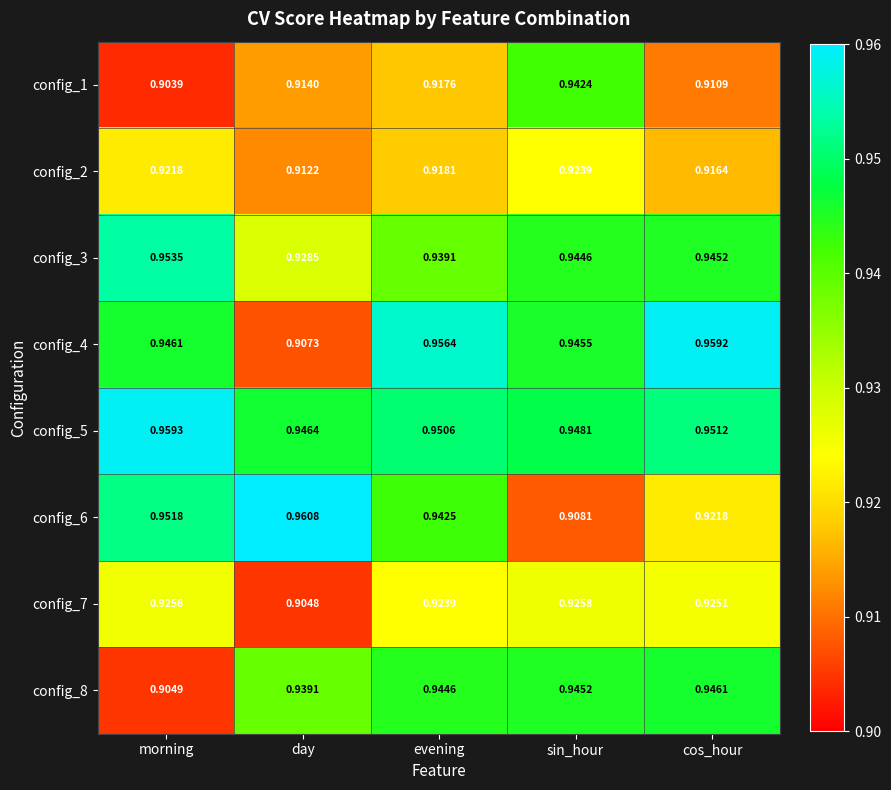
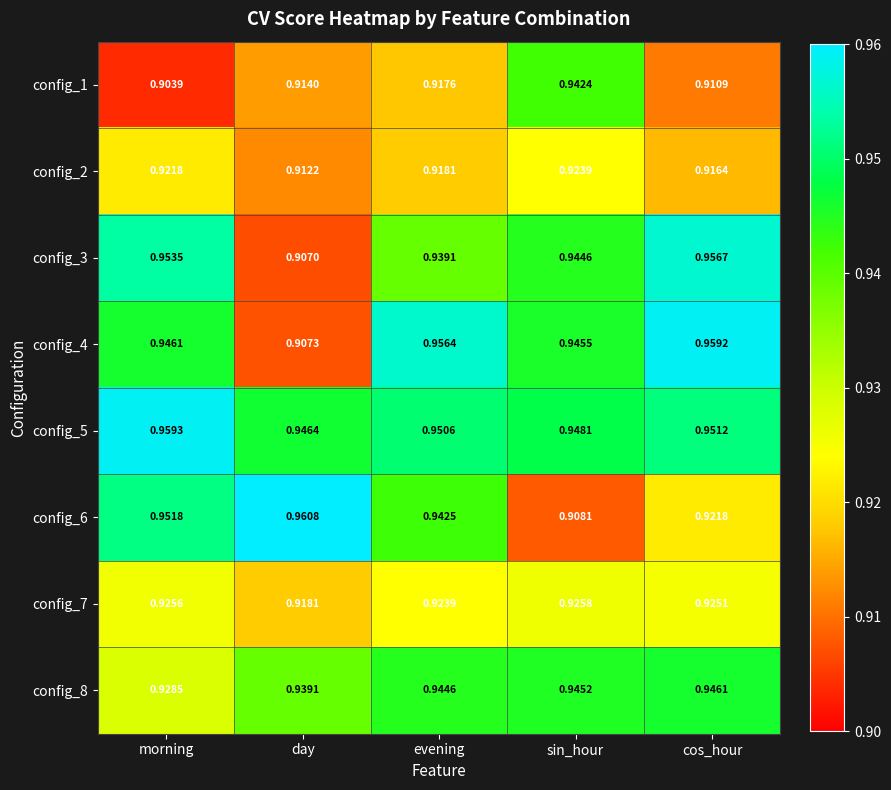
  {
    "config_1": {
      "morning": 0.9039,
      "day": 0.9140,
      "evening": 0.9176,
      "sin_hour": 0.9424,
      "cos_hour": 0.9109
    },
    "config_2": {
      "morning": 0.9218,
      "day": 0.9122,
      "evening": 0.9181,
      "sin_hour": 0.9239,
      "cos_hour": 0.9164
    },
    "config_3": {
      "morning": 0.9535,
-     "day": 0.9285,
+     "day": 0.9070,
      "evening": 0.9391,
      "sin_hour": 0.9446,
-     "cos_hour": 0.9452
+     "cos_hour": 0.9567
    },
    "config_4": {
      "morning": 0.9461,
      "day": 0.9073,
      "evening": 0.9564,
      "sin_hour": 0.9455,
      "cos_hour": 0.9592
    },
    "config_5": {
      "morning": 0.9593,
      "day": 0.9464,
      "evening": 0.9506,
      "sin_hour": 0.9481,
      "cos_hour": 0.9512
    },
    "config_6": {
      "morning": 0.9518,
      "day": 0.9608,
      "evening": 0.9425,
      "sin_hour": 0.9081,
      "cos_hour": 0.9218
    },
    "config_7": {
      "morning": 0.9256,
-     "day": 0.9048,
+     "day": 0.9181,
      "evening": 0.9239,
      "sin_hour": 0.9258,
      "cos_hour": 0.9251
    },
    "config_8": {
-     "morning": 0.9049,
+     "morning": 0.9285,
      "day": 0.9391,
      "evening": 0.9446,
      "sin_hour": 0.9452,
      "cos_hour": 0.9461
    }
  }
